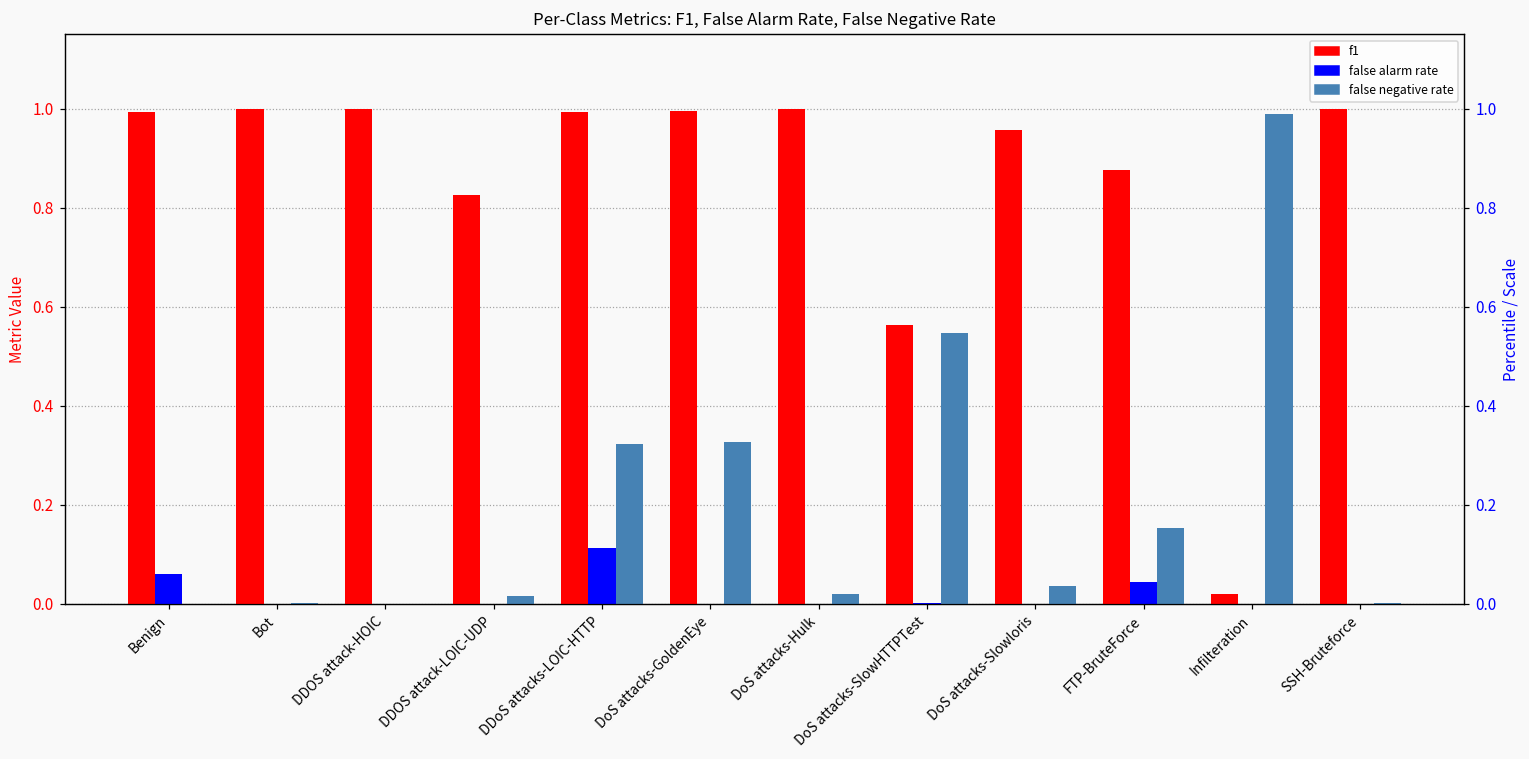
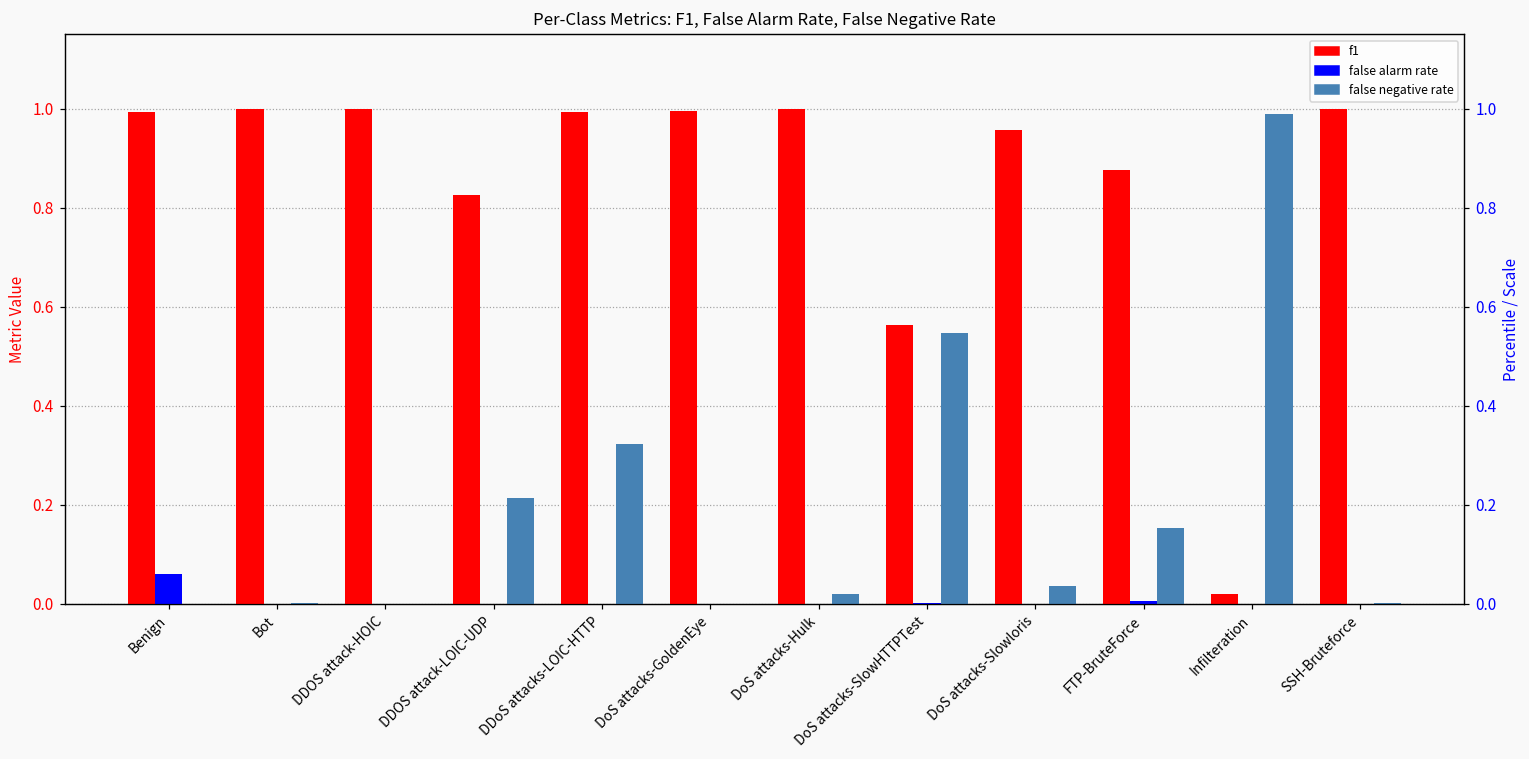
  {
    "f1": {
      "Benign": 0.99,
      "Bot": 1.00,
      "DDOS attack-HOIC": 1.00,
      "DDOS attack-LOIC-UDP": 0.83,
      "DDoS attacks-LOIC-HTTP": 0.99,
      "DoS attacks-GoldenEye": 1.00,
      "DoS attacks-Hulk": 1.00,
      "DoS attacks-SlowHTTPTest": 0.56,
      "DoS attacks-Slowloris": 0.96,
      "FTP-BruteForce": 0.88,
      "Infilteration": 0.02,
      "SSH-Bruteforce": 1.00
    },
    "false alarm rate": {
      "Benign": 0.06,
      "DDOS attack-HOIC": 0.00,
-     "DDoS attacks-LOIC-HTTP": 0.11,
-     "FTP-BruteForce": 0.04
+     "DDoS attacks-LOIC-HTTP": 0.00,
+     "FTP-BruteForce": 0.00
    },
    "false negative rate": {
-     "DDOS attack-LOIC-UDP": 0.01,
+     "DDOS attack-LOIC-UDP": 0.21,
      "DDoS attacks-LOIC-HTTP": 0.32,
-     "DoS attacks-GoldenEye": 0.33,
+     "DoS attacks-GoldenEye": 0.00,
      "DoS attacks-Hulk": 0.02,
      "DoS attacks-SlowHTTPTest": 0.55,
      "DoS attacks-Slowloris": 0.04,
      "FTP-BruteForce": 0.15,
      "Infilteration": 0.99
    }
  }
